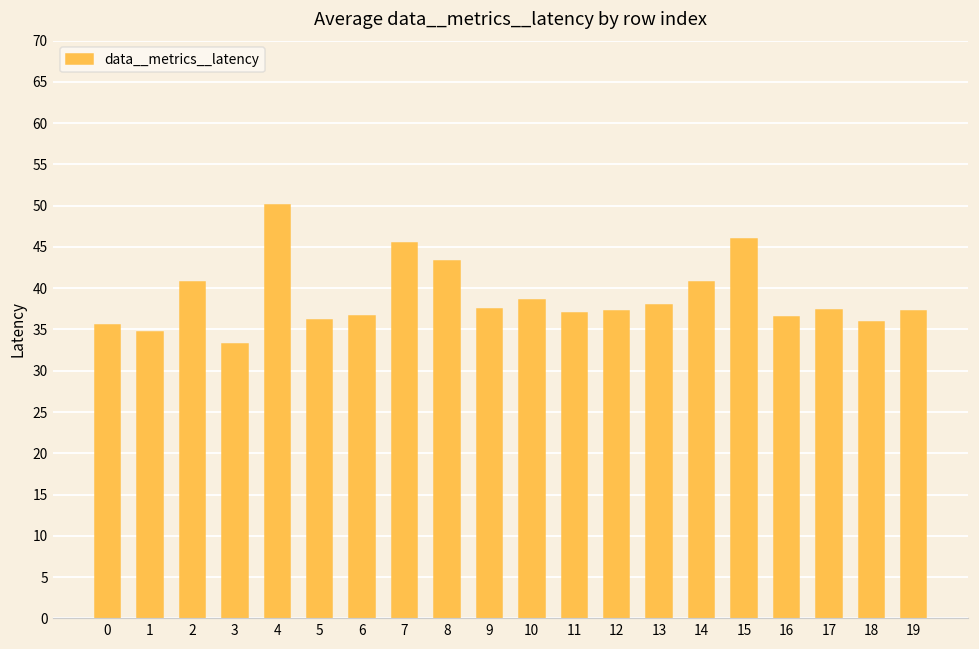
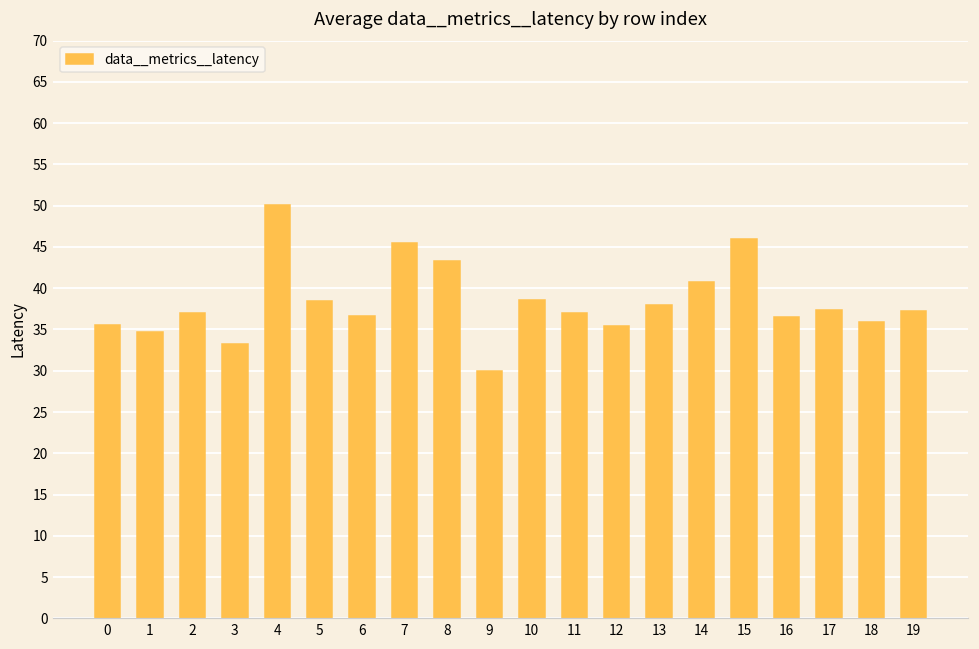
  {
    "0": 36,
    "1": 35,
-   "2": 41,
+   "2": 37,
    "3": 33,
    "4": 50,
-   "5": 36,
+   "5": 38,
    "6": 37,
    "7": 46,
    "8": 43,
-   "9": 38,
+   "9": 30,
    "10": 39,
    "11": 37,
-   "12": 37,
+   "12": 35,
    "13": 38,
    "14": 41,
    "15": 46,
    "16": 37,
    "17": 37,
    "18": 36,
    "19": 37
  }
